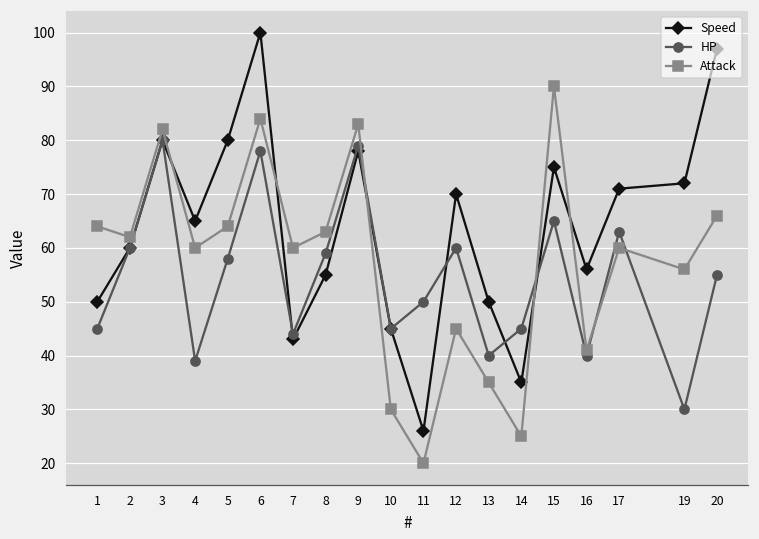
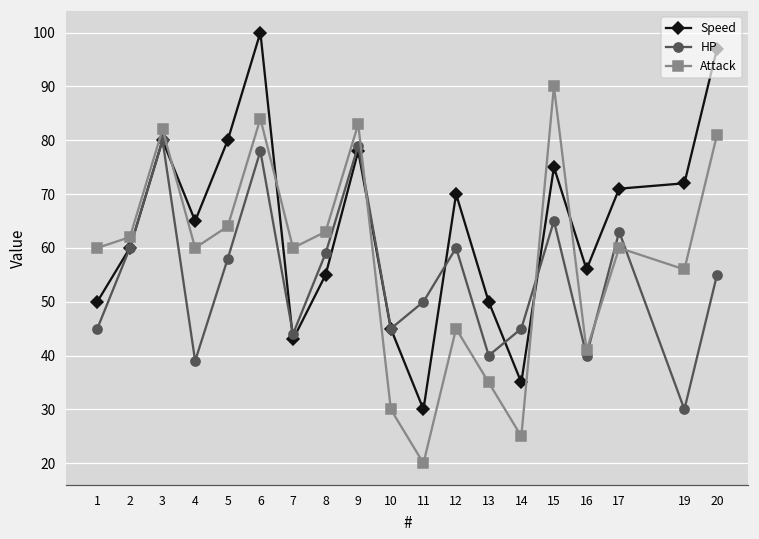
  {
    "Speed": {
      "1": 50,
      "4": 65,
      "5": 80,
      "6": 100,
      "7": 43,
      "8": 55,
      "9": 78,
-     "11": 26,
+     "11": 30,
      "12": 70,
      "13": 50,
      "14": 35,
      "15": 75,
      "16": 56,
      "17": 71,
      "19": 72
    },
    "HP": {
      "1": 45,
      "4": 39,
      "5": 58,
      "6": 78,
      "7": 44,
      "8": 59,
      "9": 79,
      "11": 50,
      "12": 60,
      "13": 40,
      "14": 45,
      "15": 65,
      "16": 40,
      "17": 63,
      "19": 30,
      "20": 55
    },
    "Attack": {
-     "1": 64,
+     "1": 60,
      "2": 62,
      "3": 82,
      "4": 60,
      "5": 64,
      "6": 84,
      "7": 60,
      "8": 63,
      "9": 83,
      "10": 30,
      "11": 20,
      "12": 45,
      "13": 35,
      "14": 25,
      "15": 90,
      "16": 41,
      "17": 60,
      "19": 56,
-     "20": 66
+     "20": 81
    }
  }
